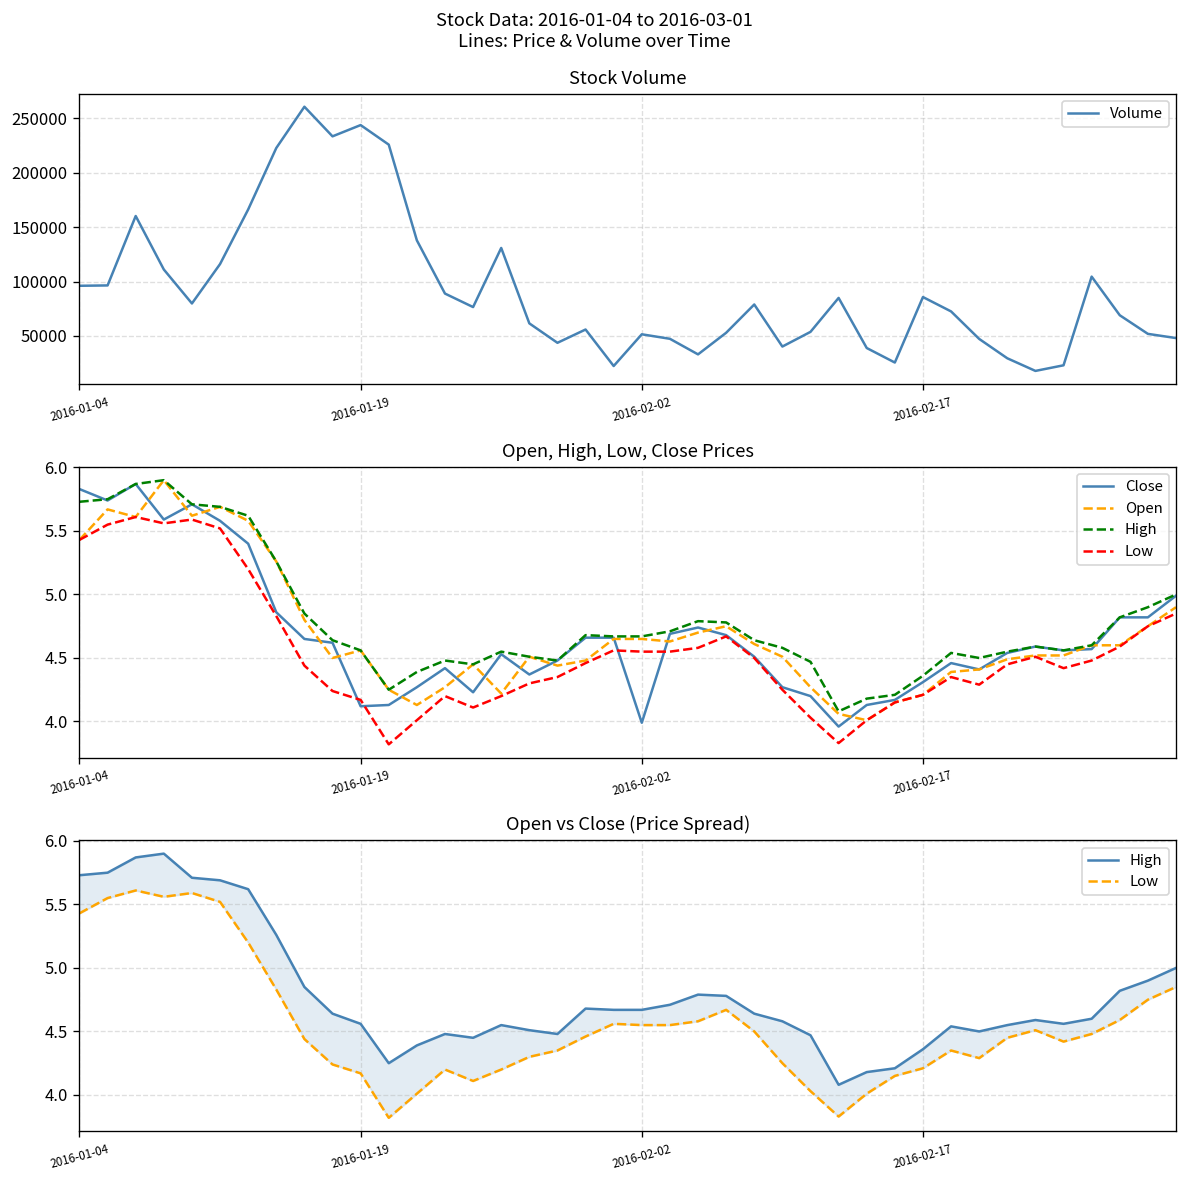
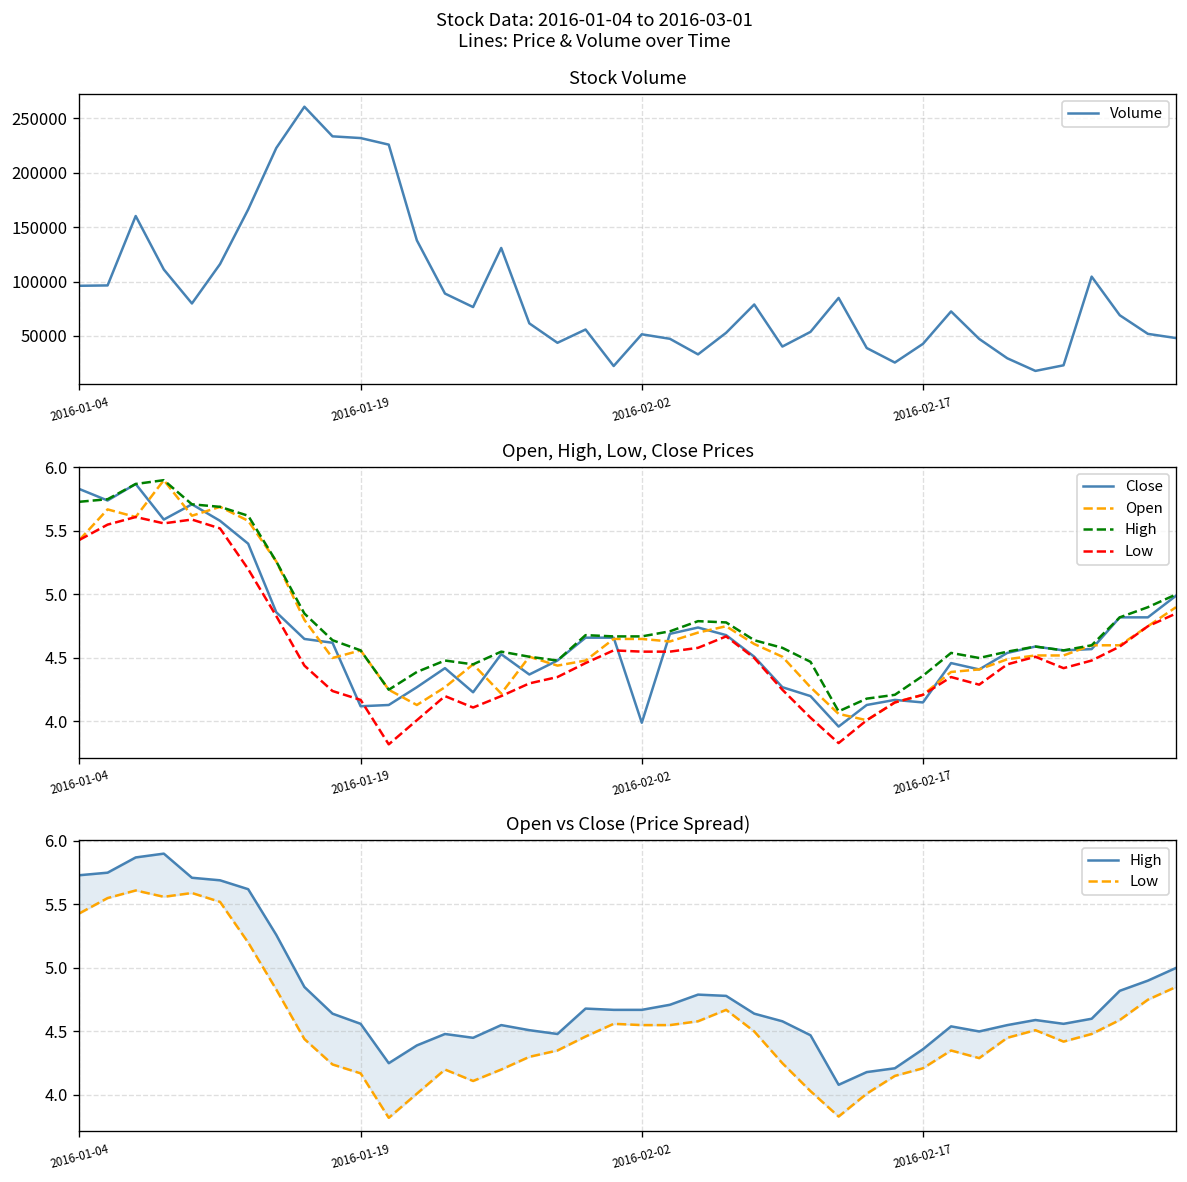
  {
    "Stock Volume": {
      "2016-01-04": 100000,
-     "2016-01-19": 240000,
+     "2016-01-19": 230000,
      "2016-02-02": 50000,
-     "2016-02-17": 90000
+     "2016-02-17": 40000
    },
    "Open, High, Low, Close Prices": {
      "Close": {
        "2016-01-04": 5.83,
        "2016-01-19": 4.12,
        "2016-02-02": 3.99,
-       "2016-02-17": 4.31
+       "2016-02-17": 4.15
      }
    },
    "Open vs Close (Price Spread)": {
      "High": {
        "2016-01-04": 5.73,
        "2016-01-19": 4.56,
        "2016-02-02": 4.67,
        "2016-02-17": 4.36
      },
      "Low": {
        "2016-01-04": 5.43,
        "2016-01-19": 4.17,
        "2016-02-02": 4.55,
        "2016-02-17": 4.21
      }
    }
  }
